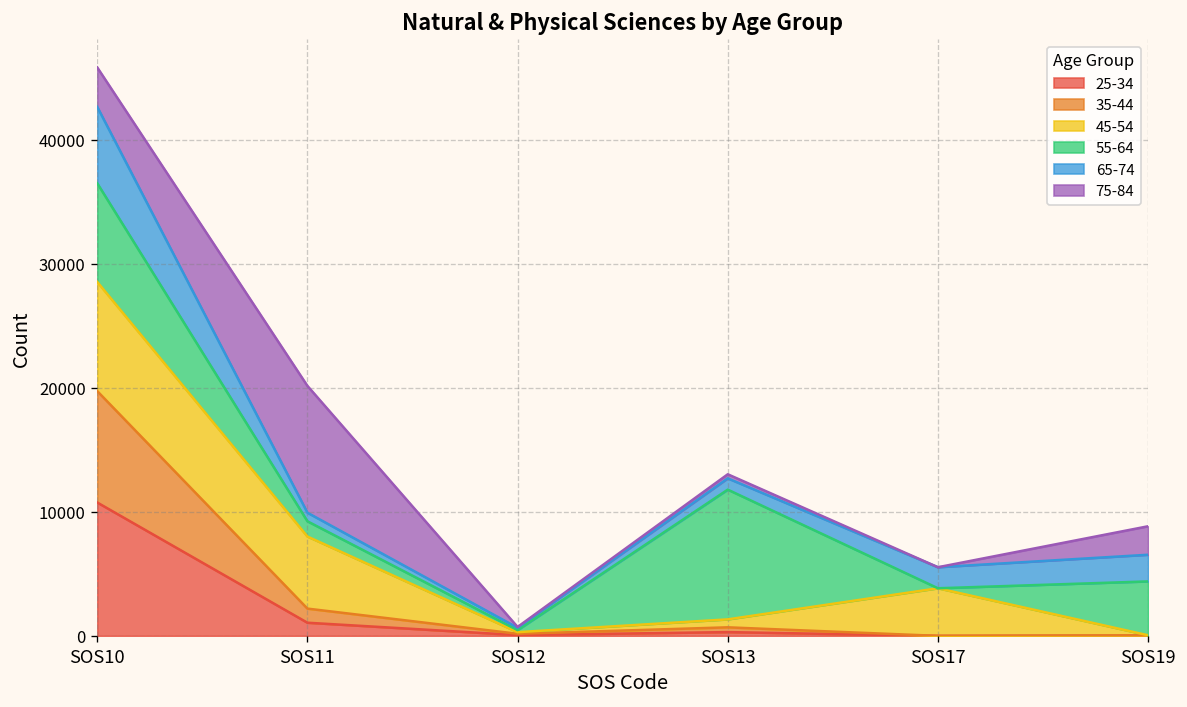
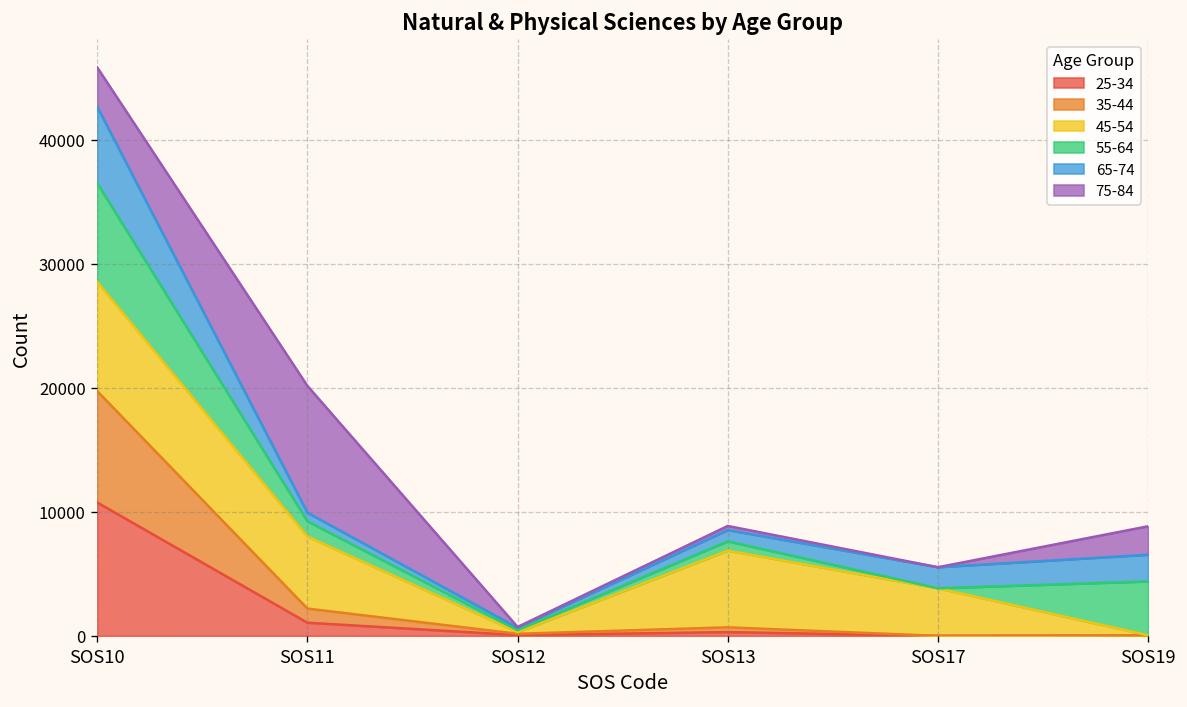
  {
    "45-54": {
      "SOS10": 8800,
      "SOS11": 5800,
-     "SOS13": 600
+     "SOS13": 6200
    },
    "55-64": {
      "SOS10": 8000,
      "SOS11": 1200,
-     "SOS13": 10500,
+     "SOS13": 800,
      "SOS19": 4300
    },
    "65-74": {
      "SOS10": 6200,
      "SOS11": 700,
      "SOS13": 900,
      "SOS19": 2100
    },
    "75-84": {
      "SOS10": 3200,
      "SOS11": 10200,
      "SOS13": 300,
      "SOS19": 2300
    }
  }
